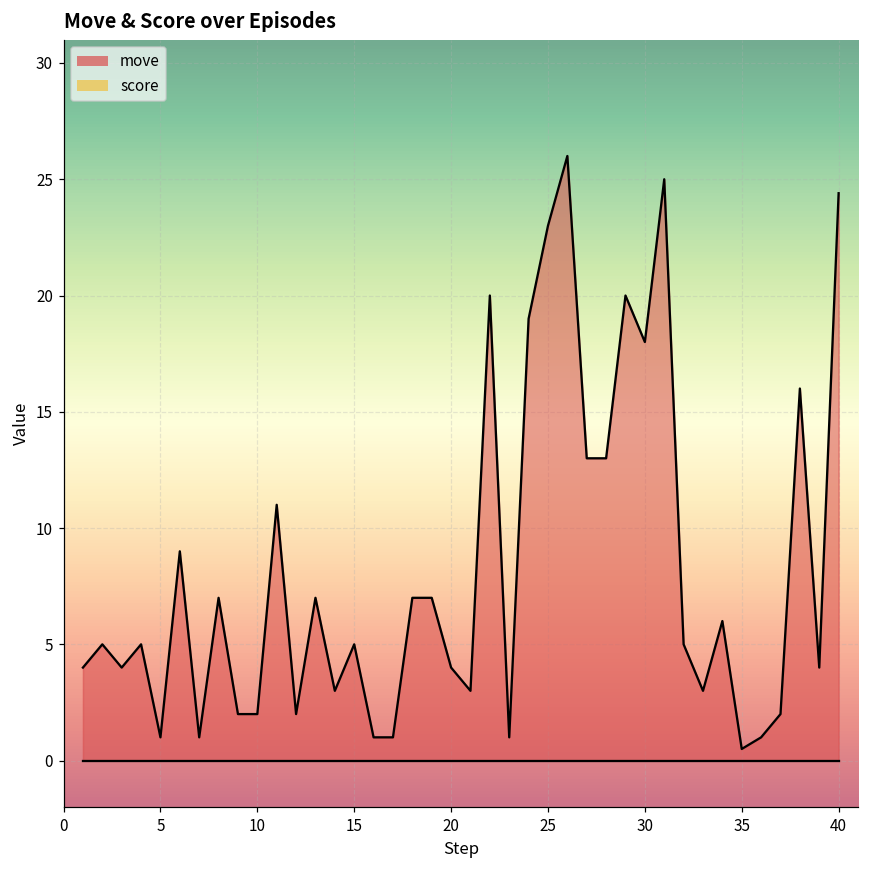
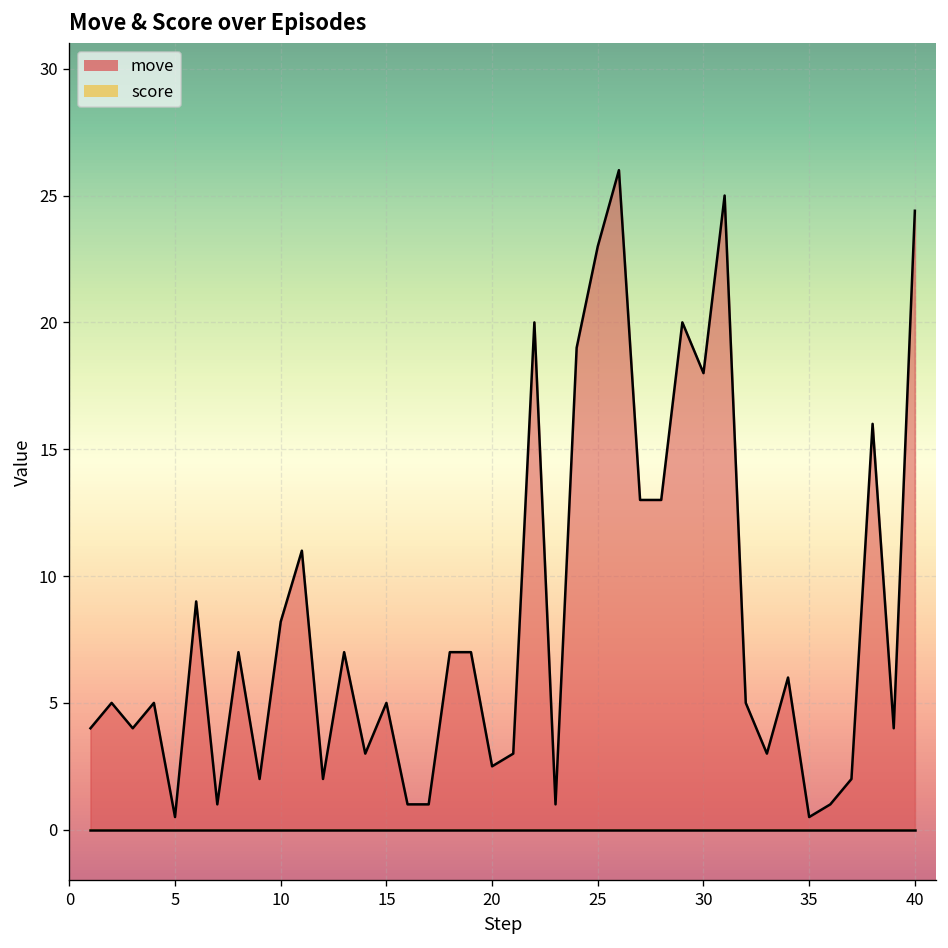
  {
    "move": {
-     "5": 1.0,
-     "10": 2.0,
+     "5": 0.5,
+     "10": 8.2,
      "15": 5.0,
-     "20": 4.0,
+     "20": 2.5,
      "25": 23.0,
      "30": 18.0,
      "35": 0.5,
      "40": 24.4
    },
    "score": {
      "5": 0.0,
      "10": 0.0,
      "15": 0.0,
      "20": 0.0,
      "25": 0.0,
      "30": 0.0,
      "35": 0.0,
      "40": 0.0
    }
  }
